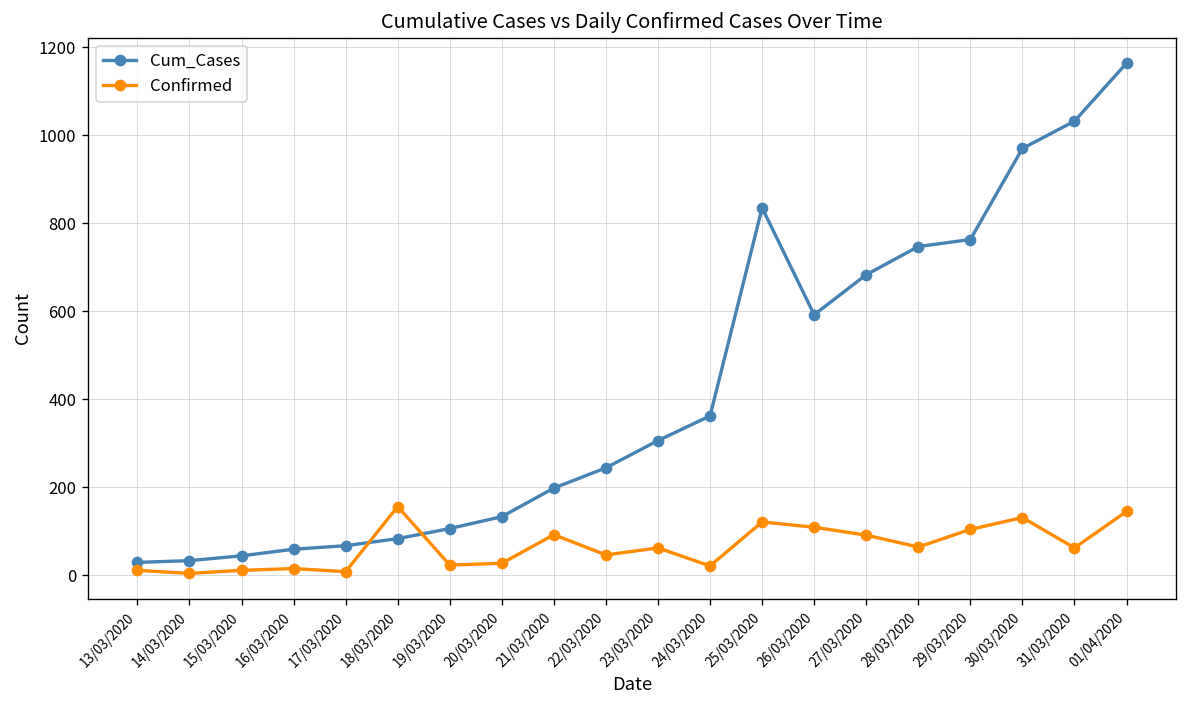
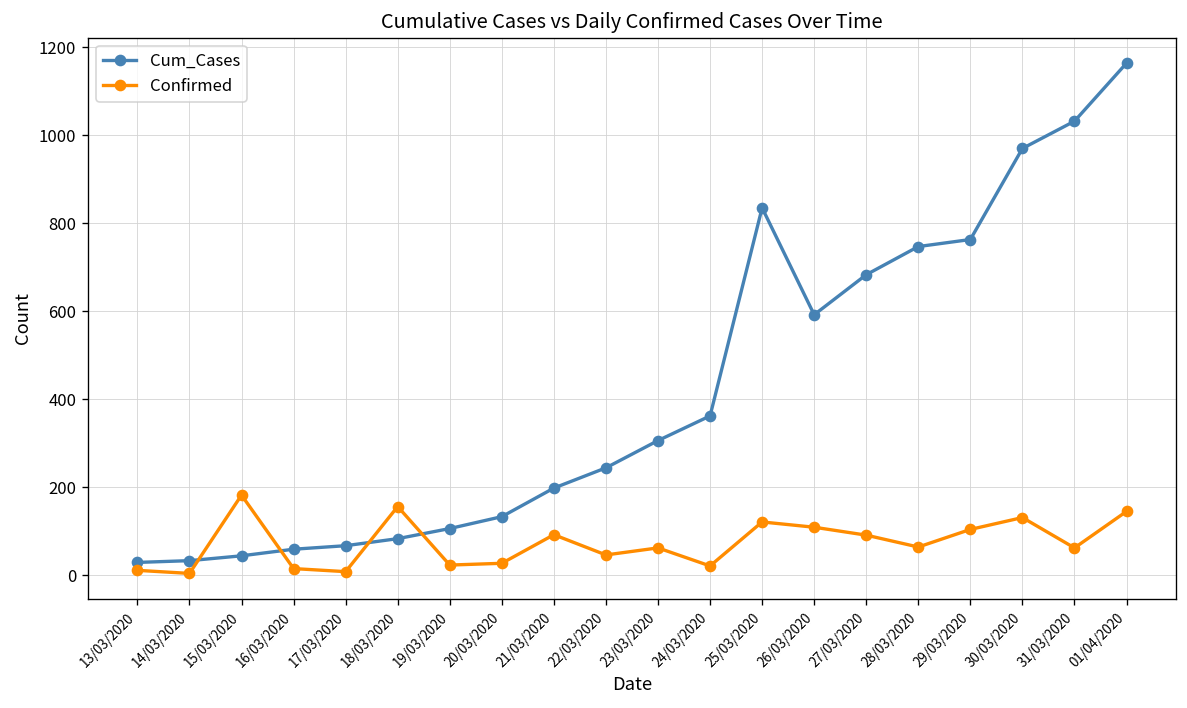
  {
    "Cum_Cases": {
      "13/03/2020": 30,
      "14/03/2020": 30,
      "15/03/2020": 40,
      "16/03/2020": 60,
      "17/03/2020": 70,
      "18/03/2020": 80,
      "19/03/2020": 110,
      "20/03/2020": 130,
      "21/03/2020": 200,
      "22/03/2020": 240,
      "23/03/2020": 310,
      "24/03/2020": 360,
      "25/03/2020": 840,
      "26/03/2020": 590,
      "27/03/2020": 680,
      "28/03/2020": 750,
      "29/03/2020": 760,
      "30/03/2020": 970,
      "31/03/2020": 1030,
      "01/04/2020": 1160
    },
    "Confirmed": {
      "13/03/2020": 10,
      "14/03/2020": 0,
-     "15/03/2020": 10,
+     "15/03/2020": 180,
      "16/03/2020": 20,
      "17/03/2020": 10,
      "18/03/2020": 160,
      "19/03/2020": 20,
      "20/03/2020": 30,
      "21/03/2020": 90,
      "22/03/2020": 50,
      "23/03/2020": 60,
      "24/03/2020": 20,
      "25/03/2020": 120,
      "26/03/2020": 110,
      "27/03/2020": 90,
      "28/03/2020": 60,
      "29/03/2020": 100,
      "30/03/2020": 130,
      "31/03/2020": 60,
      "01/04/2020": 150
    }
  }
